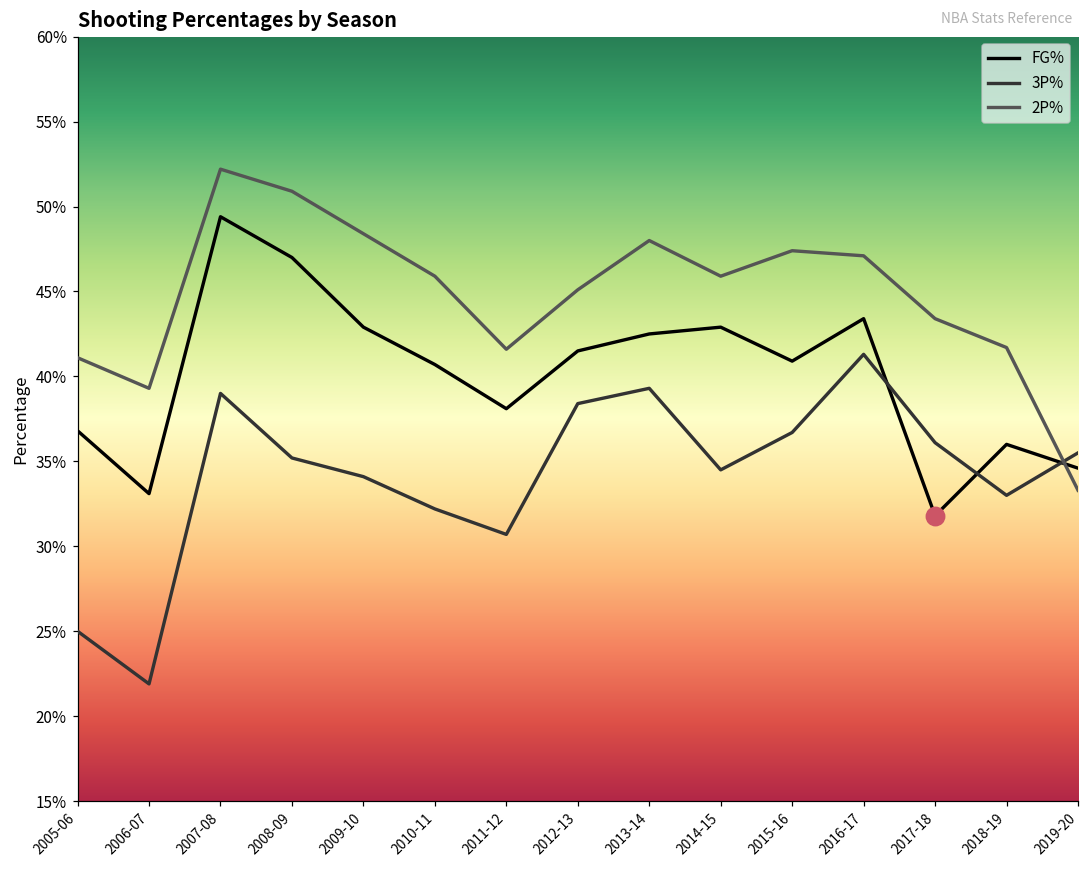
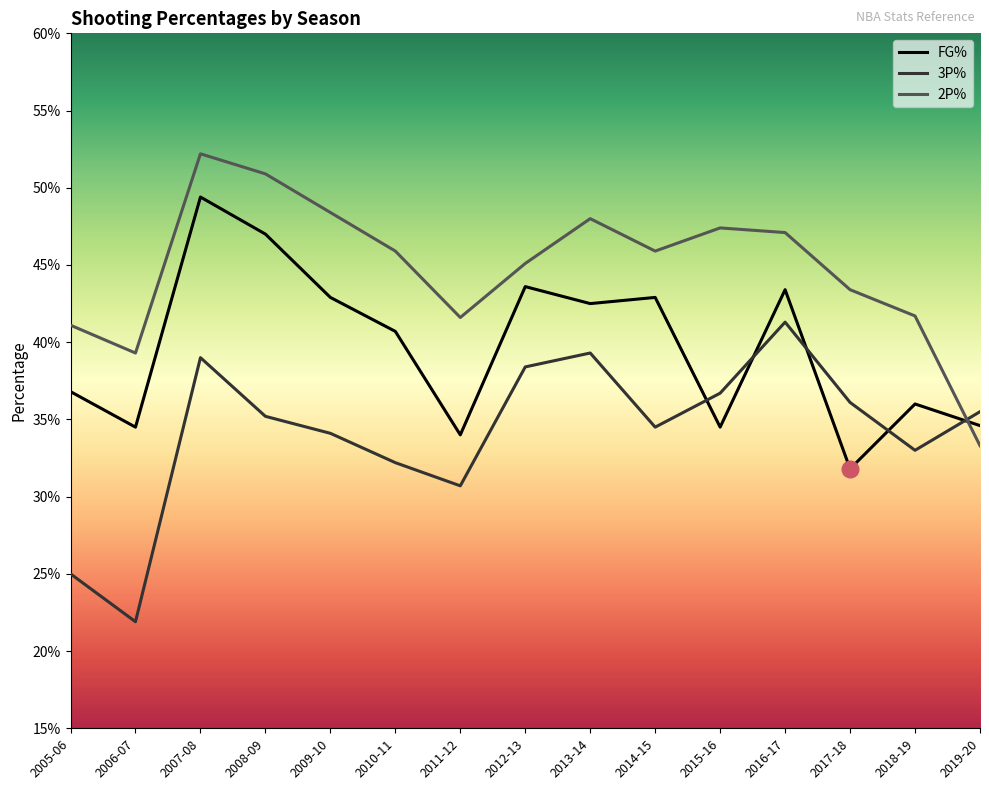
  {
    "FG%": {
      "2005-06": "36.8%",
-     "2006-07": "33.1%",
+     "2006-07": "34.5%",
      "2007-08": "49.4%",
      "2008-09": "47.0%",
      "2009-10": "42.9%",
      "2010-11": "40.7%",
-     "2011-12": "38.1%",
-     "2012-13": "41.5%",
+     "2011-12": "34.0%",
+     "2012-13": "43.6%",
      "2013-14": "42.5%",
      "2014-15": "42.9%",
-     "2015-16": "40.9%",
+     "2015-16": "34.5%",
      "2016-17": "43.4%",
      "2018-19": "36.0%",
      "2019-20": "34.6%"
    }
  }
